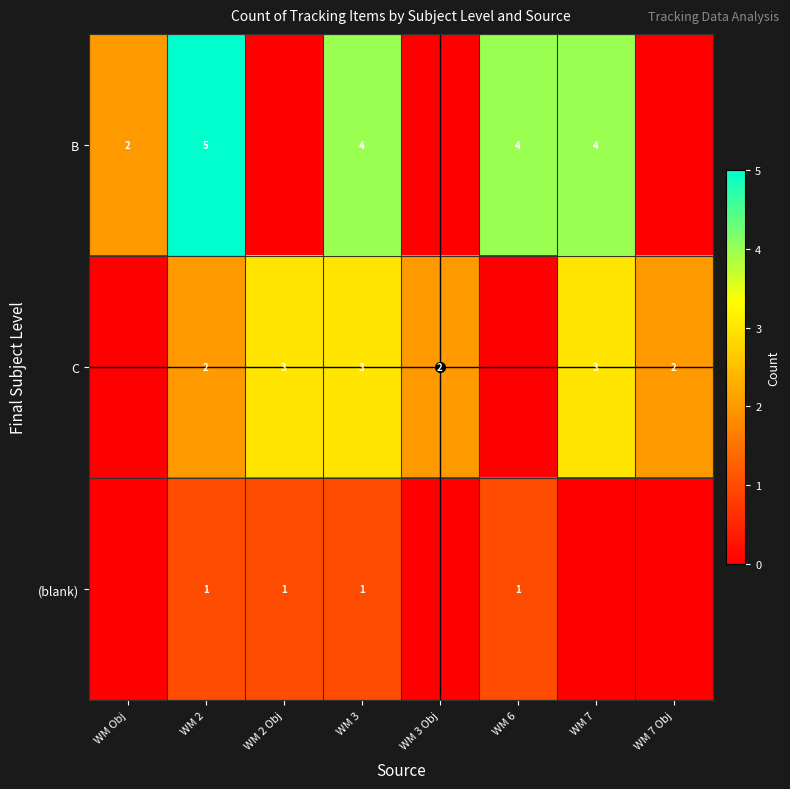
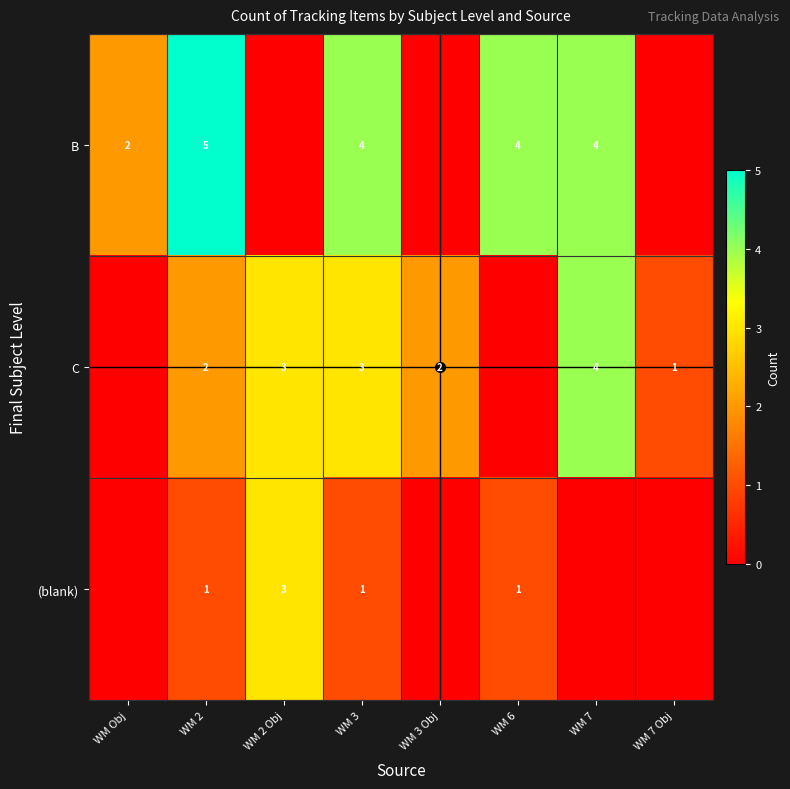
  {
    "B": {
      "WM Obj": 2,
      "WM 2": 5,
      "WM 3": 4,
      "WM 6": 4,
      "WM 7": 4
    },
    "C": {
      "WM 2": 2,
      "WM 2 Obj": 3,
      "WM 3": 3,
-     "WM 7": 3,
-     "WM 7 Obj": 2
+     "WM 7": 4,
+     "WM 7 Obj": 1
    },
    "(blank)": {
      "WM 2": 1,
-     "WM 2 Obj": 1,
+     "WM 2 Obj": 3,
      "WM 3": 1,
      "WM 6": 1
    }
  }
